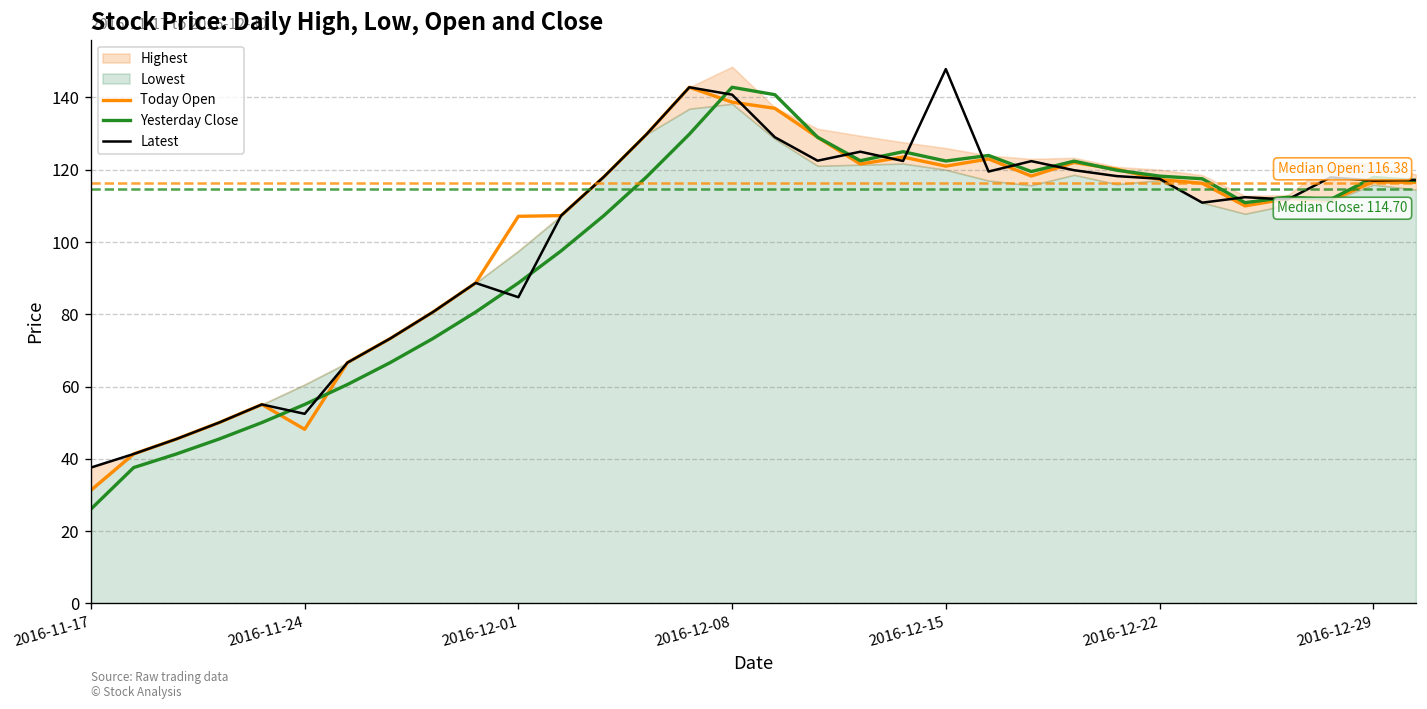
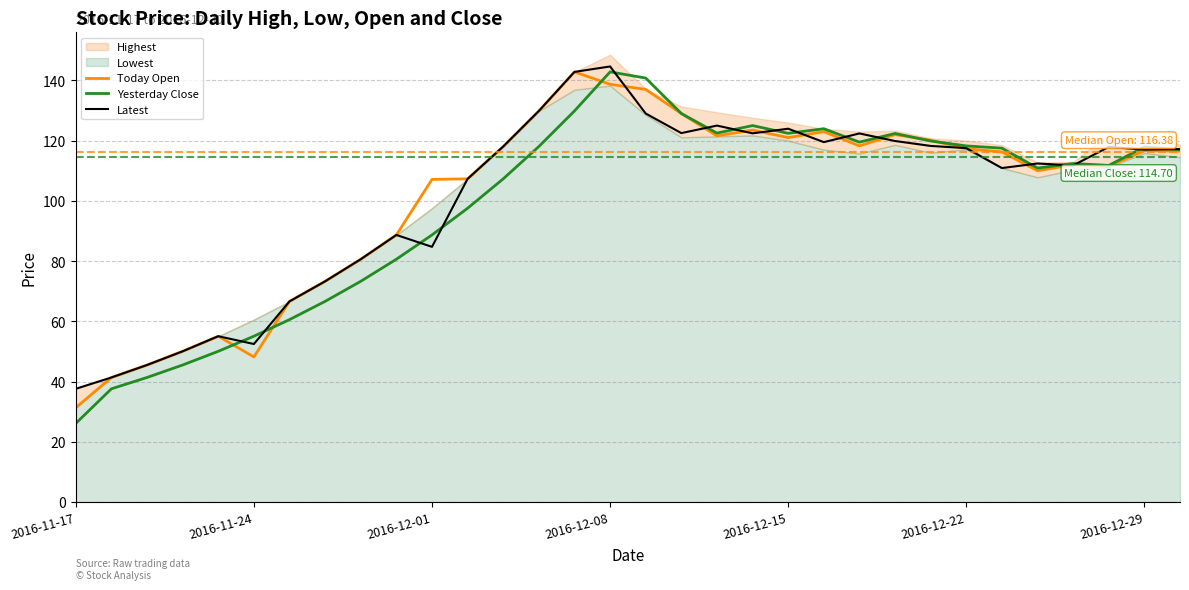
  {
    "Today Open": {
      "2016-11-24": 48,
      "2016-12-01": 107,
      "2016-12-15": 121
    },
    "Latest": {
      "2016-11-24": 52,
      "2016-12-01": 85,
-     "2016-12-08": 141,
-     "2016-12-15": 148
+     "2016-12-08": 145,
+     "2016-12-15": 124
    }
  }
